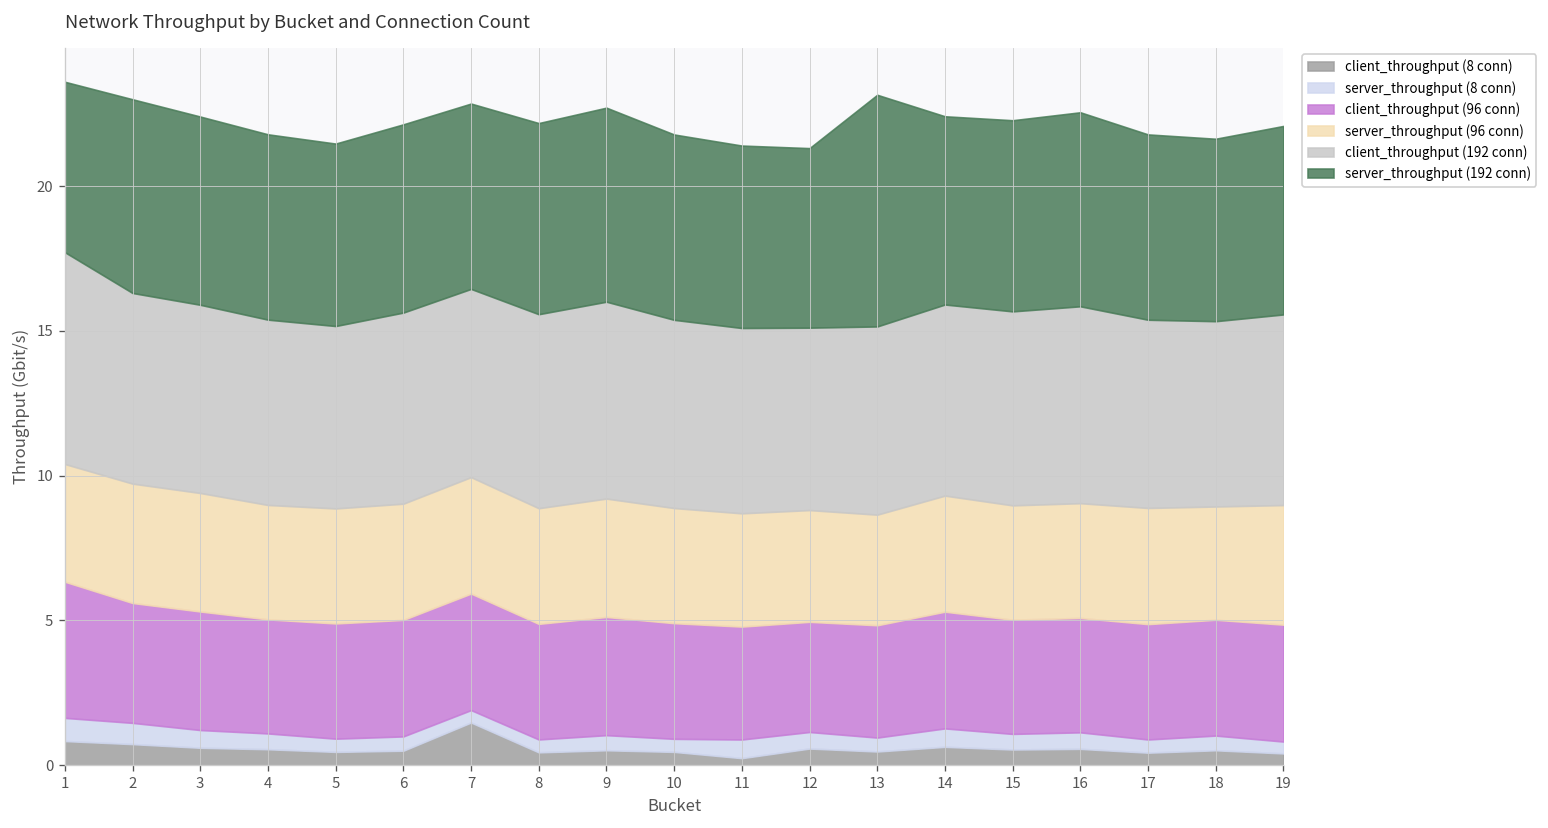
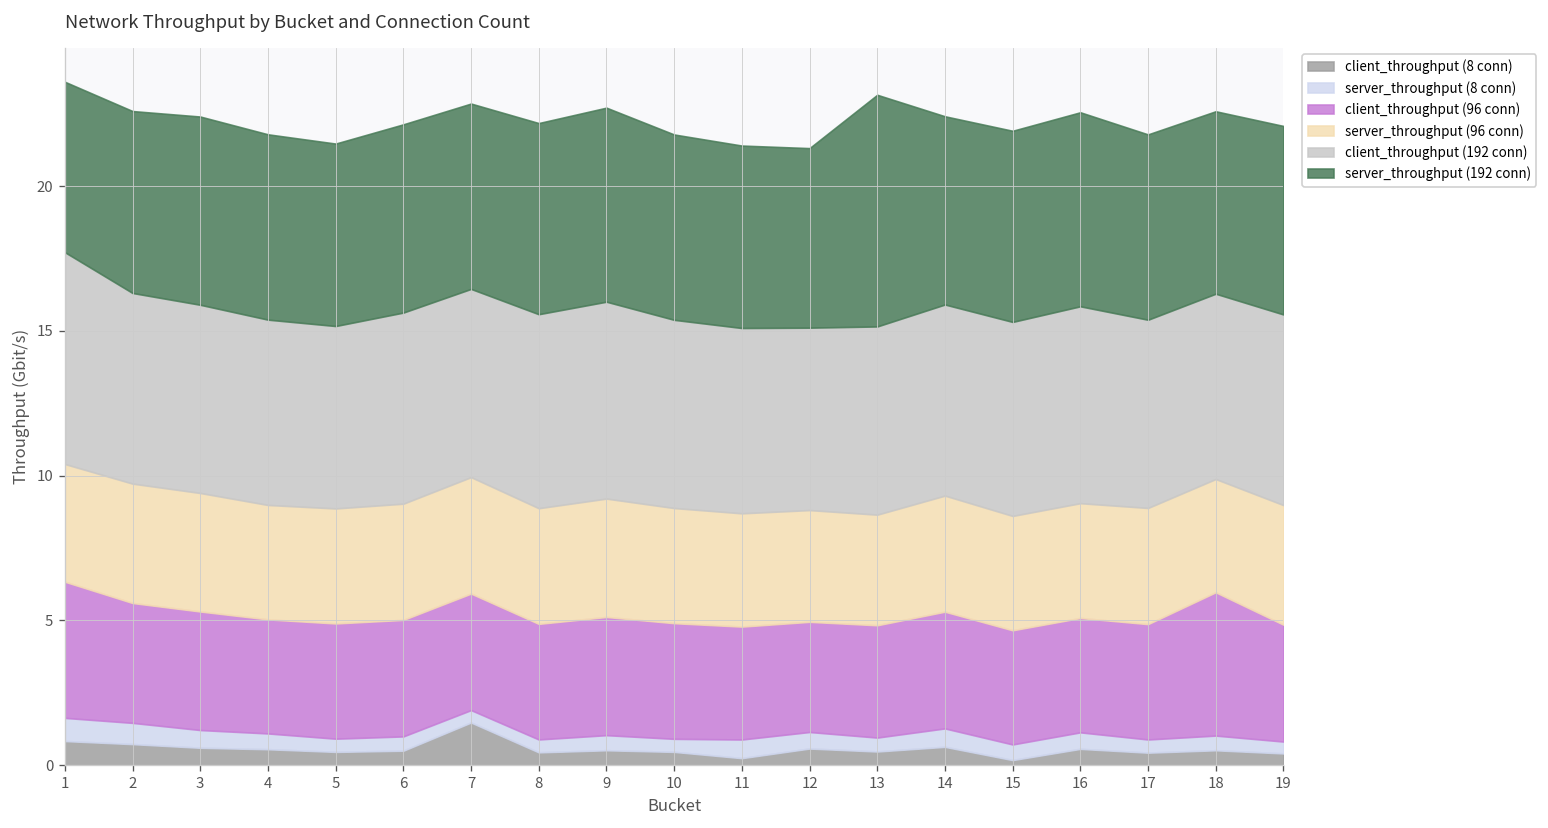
  {
    "client_throughput (8 conn)": {
      "1": 0.8,
      "2": 0.7,
      "3": 0.6,
      "4": 0.6,
      "5": 0.5,
      "6": 0.5,
      "7": 1.5,
      "8": 0.4,
      "9": 0.5,
      "10": 0.5,
      "11": 0.2,
      "12": 0.6,
      "13": 0.5,
      "14": 0.6,
-     "15": 0.5,
+     "15": 0.2,
      "16": 0.6,
      "17": 0.4,
      "18": 0.5,
      "19": 0.4
    },
    "client_throughput (96 conn)": {
      "1": 4.7,
      "2": 4.1,
      "3": 4.1,
      "4": 3.9,
      "5": 4.0,
      "6": 4.0,
      "7": 4.0,
      "8": 4.0,
      "9": 4.1,
      "10": 4.0,
      "11": 3.9,
      "12": 3.8,
      "13": 3.9,
      "14": 4.0,
      "15": 3.9,
      "16": 3.9,
      "17": 4.0,
-     "18": 4.0,
+     "18": 4.9,
      "19": 4.0
    },
    "server_throughput (192 conn)": {
      "1": 5.9,
-     "2": 6.7,
+     "2": 6.3,
      "3": 6.5,
      "4": 6.4,
      "5": 6.3,
      "6": 6.5,
      "7": 6.4,
      "8": 6.6,
      "9": 6.7,
      "10": 6.4,
      "11": 6.3,
      "12": 6.2,
      "13": 8.0,
      "14": 6.5,
      "15": 6.6,
      "16": 6.7,
      "17": 6.4,
      "18": 6.3,
      "19": 6.5
    }
  }
